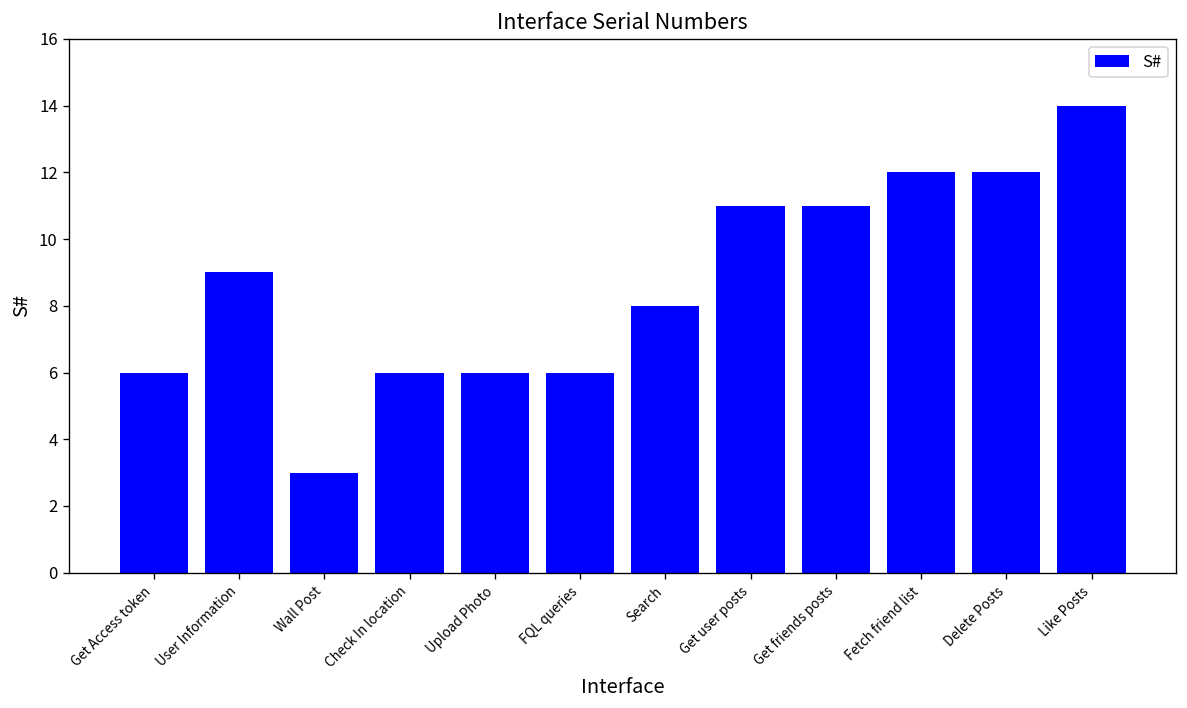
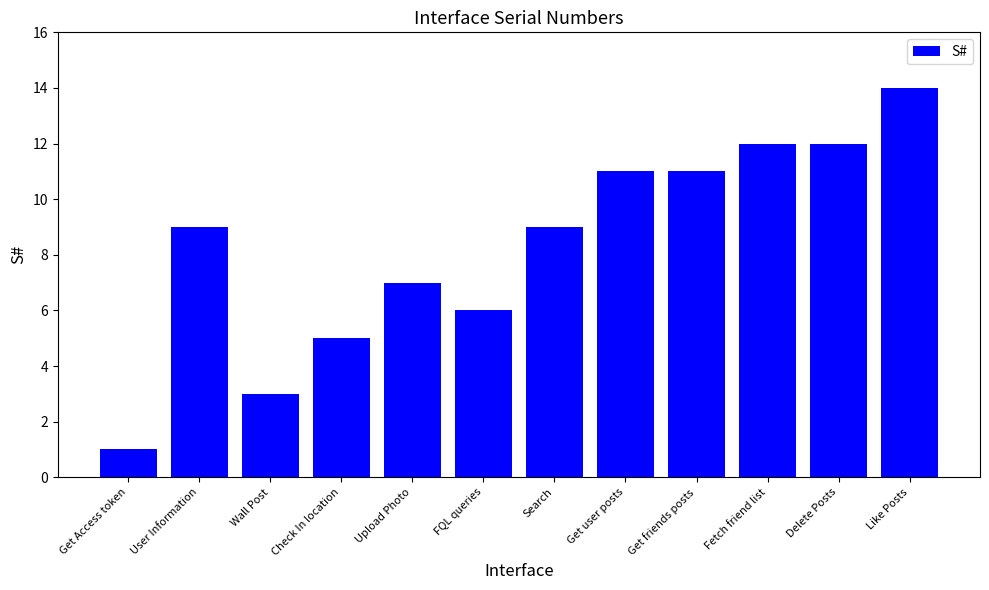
  {
-   "Get Access token": 6,
+   "Get Access token": 1,
    "User Information": 9,
    "Wall Post": 3,
-   "Check In location": 6,
-   "Upload Photo": 6,
+   "Check In location": 5,
+   "Upload Photo": 7,
    "FQL queries": 6,
-   "Search": 8,
+   "Search": 9,
    "Get user posts": 11,
    "Get friends posts": 11,
    "Fetch friend list": 12,
    "Delete Posts": 12,
    "Like Posts": 14
  }
